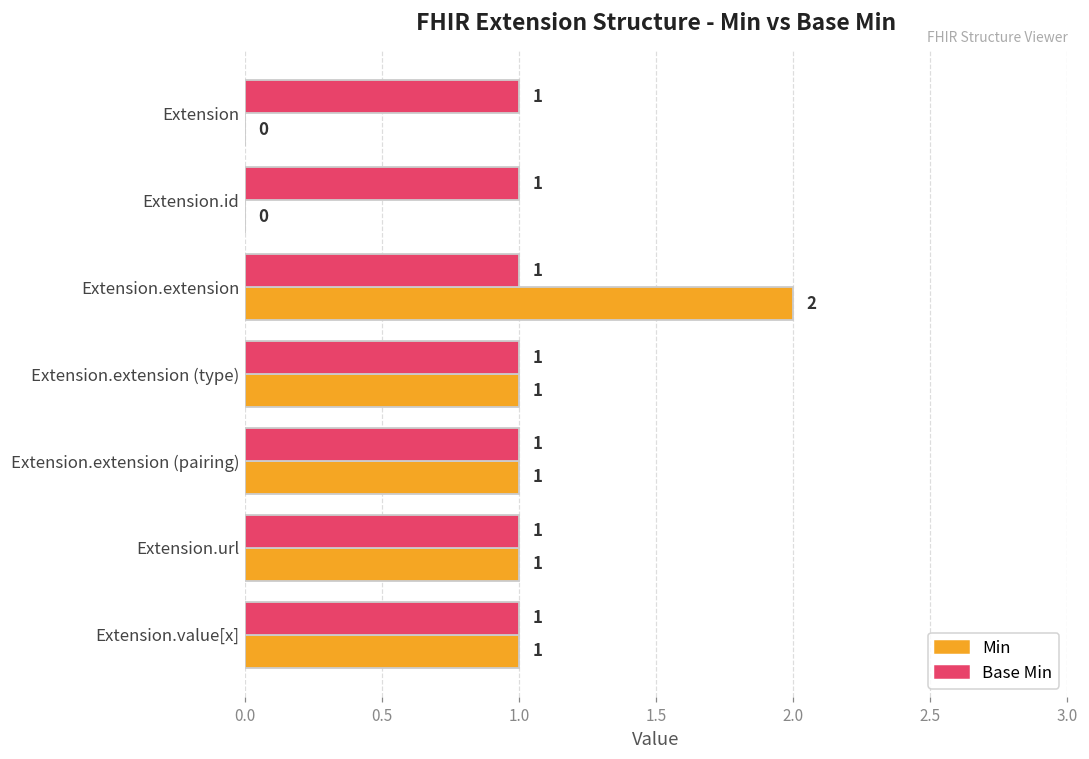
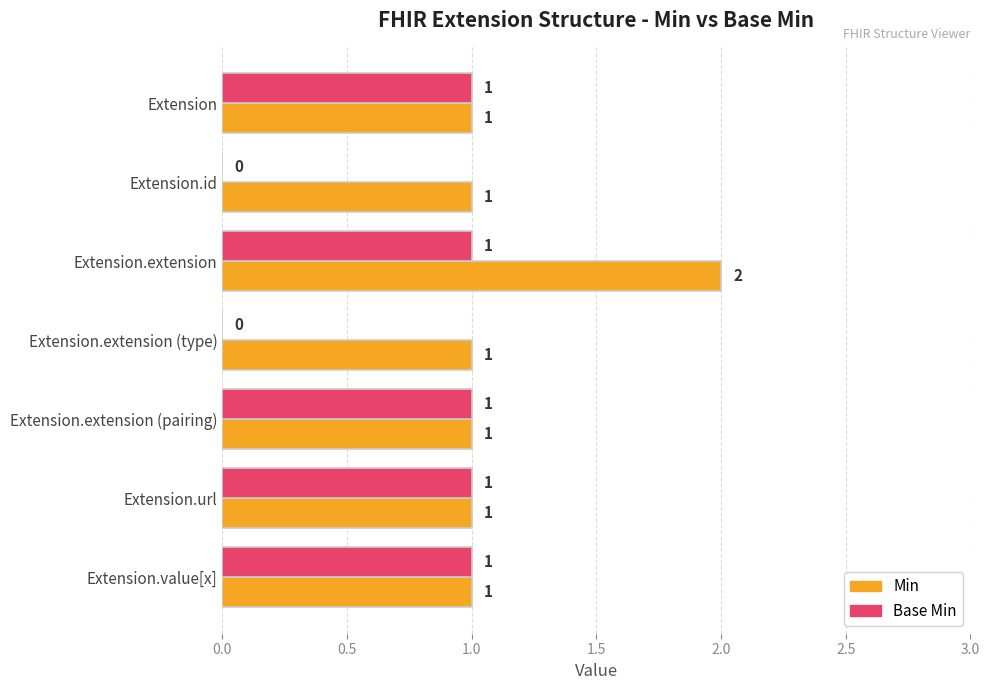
  {
    "Min": {
-     "Extension": 0,
-     "Extension.id": 0,
+     "Extension": 1,
+     "Extension.id": 1,
      "Extension.extension": 2,
      "Extension.extension (type)": 1,
      "Extension.extension (pairing)": 1,
      "Extension.url": 1,
      "Extension.value[x]": 1
    },
    "Base Min": {
      "Extension": 1,
-     "Extension.id": 1,
+     "Extension.id": 0,
      "Extension.extension": 1,
-     "Extension.extension (type)": 1,
+     "Extension.extension (type)": 0,
      "Extension.extension (pairing)": 1,
      "Extension.url": 1,
      "Extension.value[x]": 1
    }
  }
